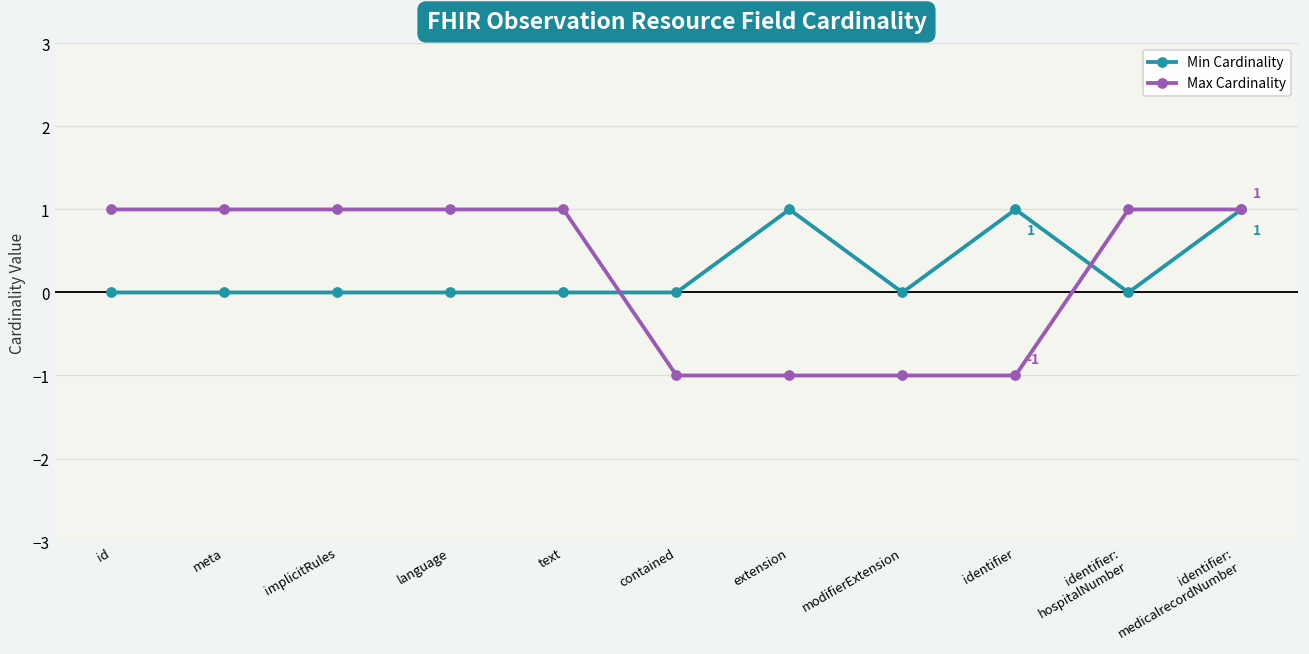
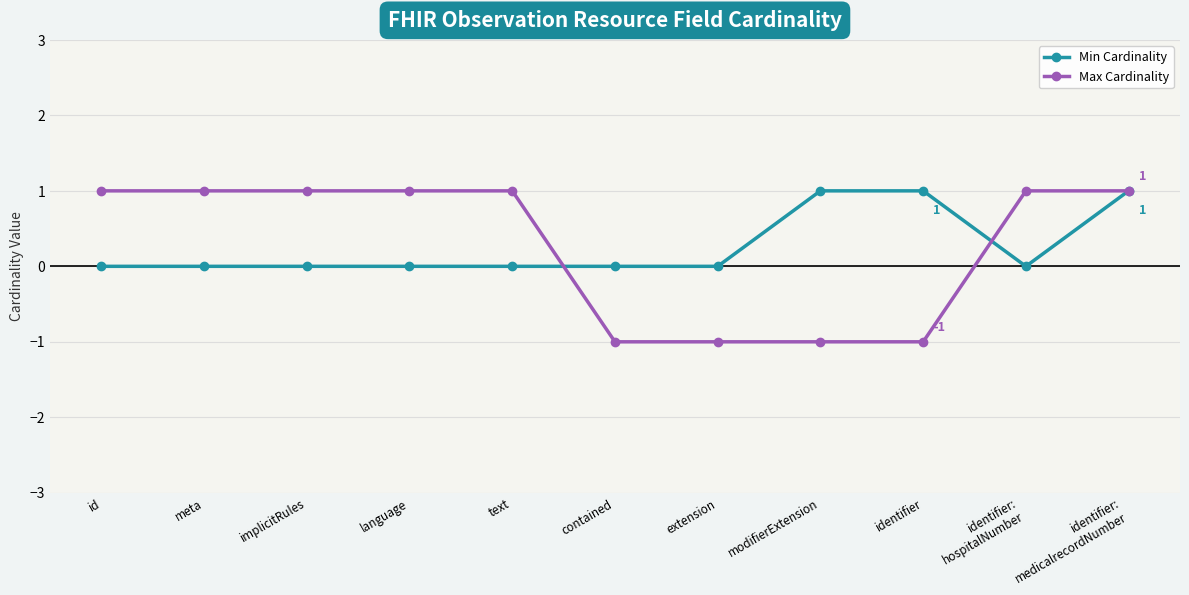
  {
    "Min Cardinality": {
      "id": 0,
      "meta": 0,
      "implicitRules": 0,
      "language": 0,
      "text": 0,
      "contained": 0,
-     "extension": 1,
-     "modifierExtension": 0,
+     "extension": 0,
+     "modifierExtension": 1,
      "identifier: hospitalNumber": 0
    },
    "Max Cardinality": {
      "identifier": -1
    }
  }
